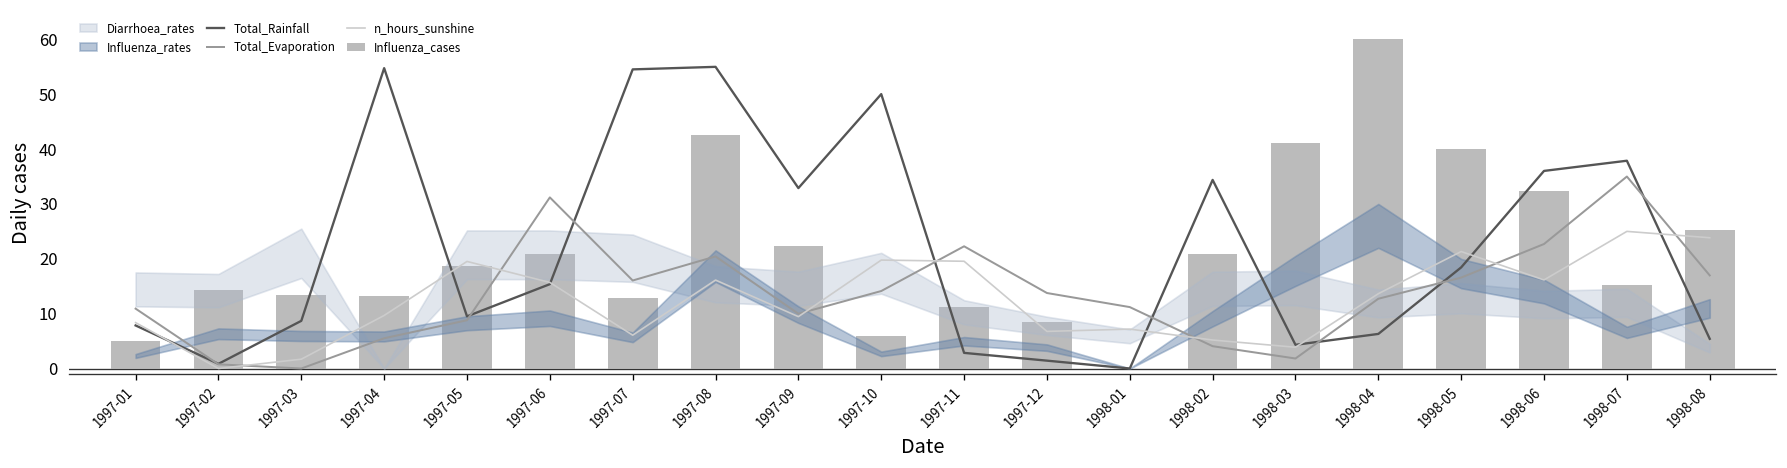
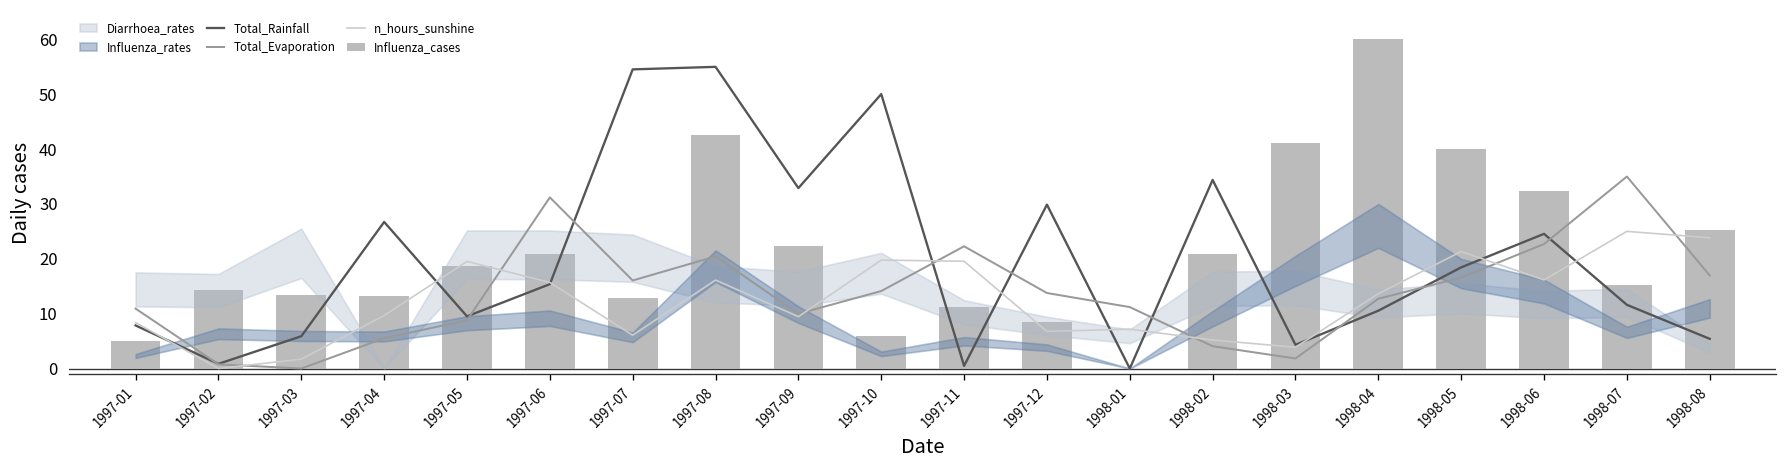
  {
    "Total_Rainfall": {
-     "1997-03": 9,
-     "1997-04": 55,
+     "1997-03": 6,
+     "1997-04": 27,
      "1997-07": 55,
      "1997-08": 55,
      "1997-09": 33,
      "1997-10": 50,
-     "1997-11": 3,
-     "1997-12": 1,
+     "1997-11": 0,
+     "1997-12": 30,
      "1998-02": 34,
-     "1998-04": 6,
+     "1998-04": 11,
      "1998-05": 18,
-     "1998-06": 36,
-     "1998-07": 38,
+     "1998-06": 25,
+     "1998-07": 12,
      "1998-08": 5
    }
  }
